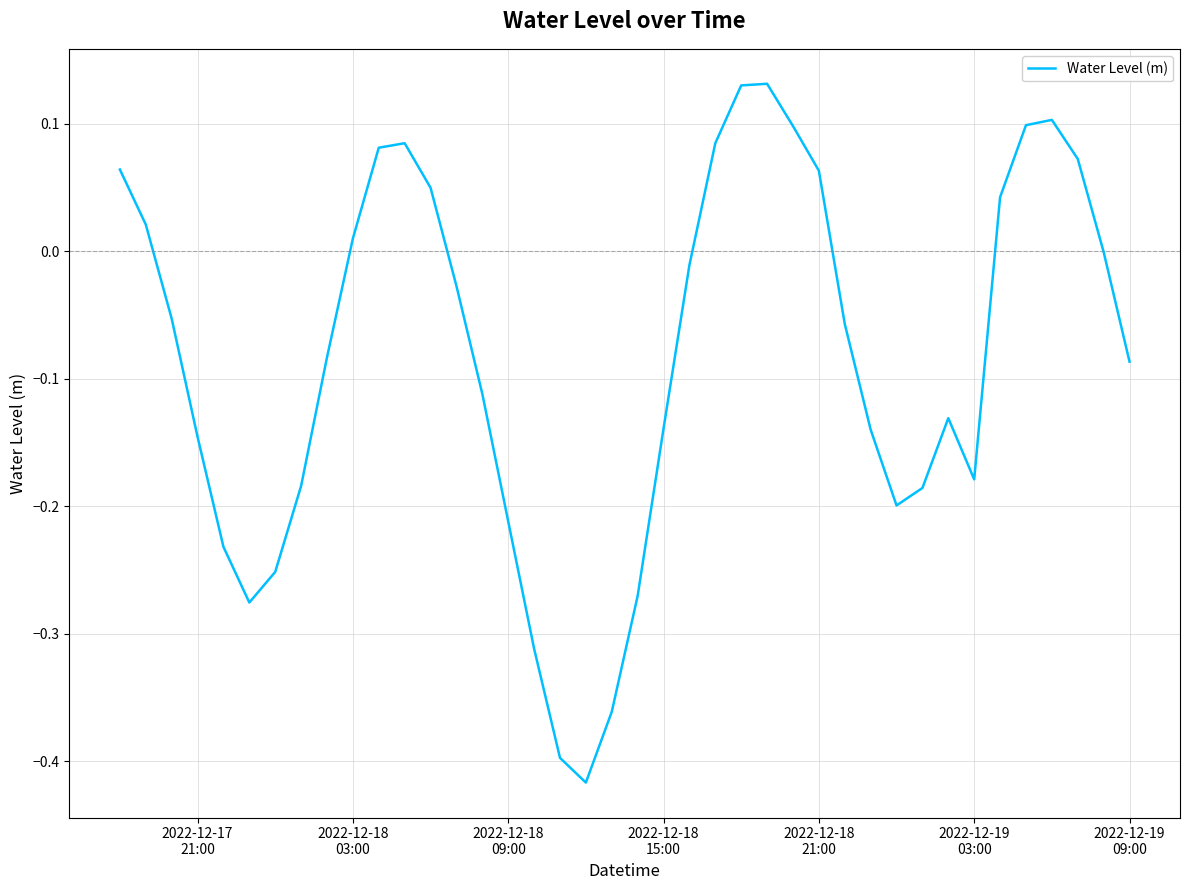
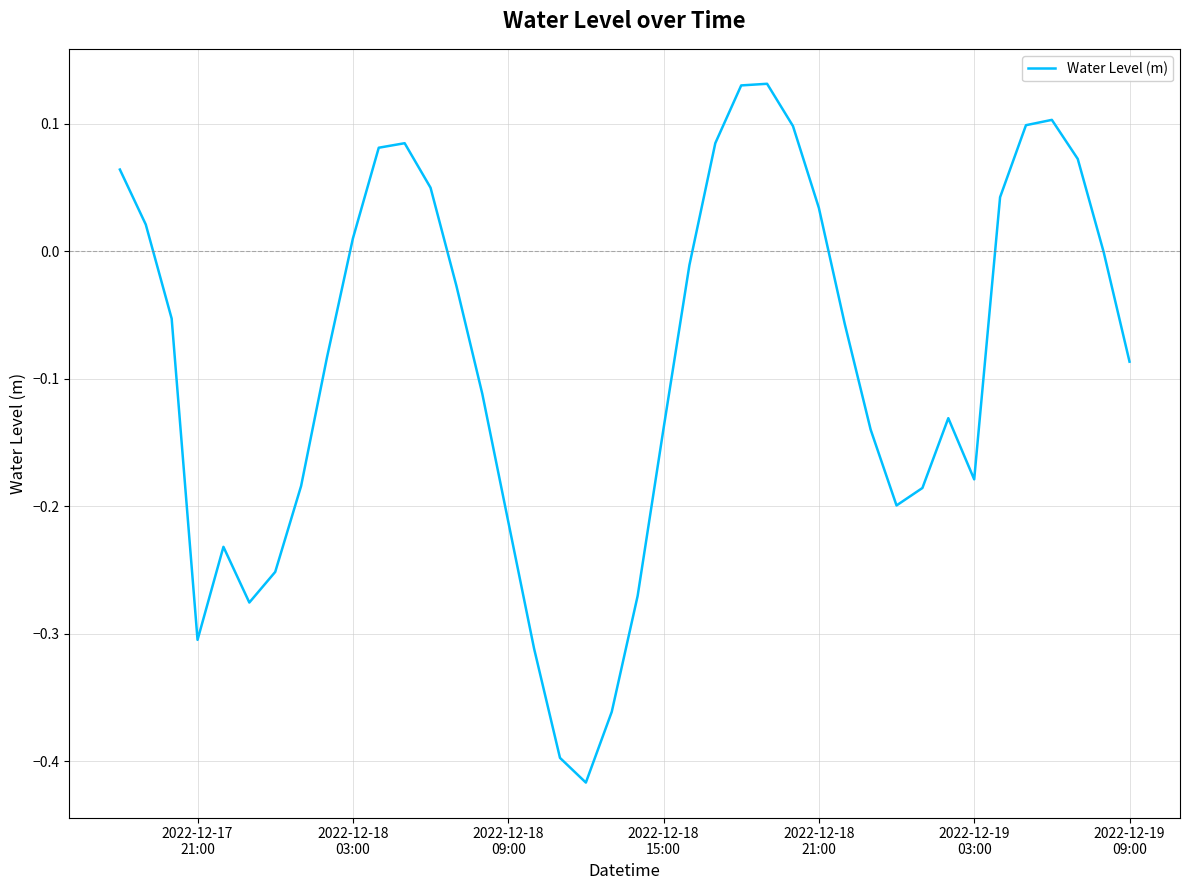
  {
-   "2022-12-17 21:00": -0.146,
+   "2022-12-17 21:00": -0.305,
    "2022-12-18 03:00": 0.010,
    "2022-12-18 09:00": -0.212,
    "2022-12-18 15:00": -0.139,
-   "2022-12-18 21:00": 0.063,
+   "2022-12-18 21:00": 0.034,
    "2022-12-19 03:00": -0.179,
    "2022-12-19 09:00": -0.087
  }
